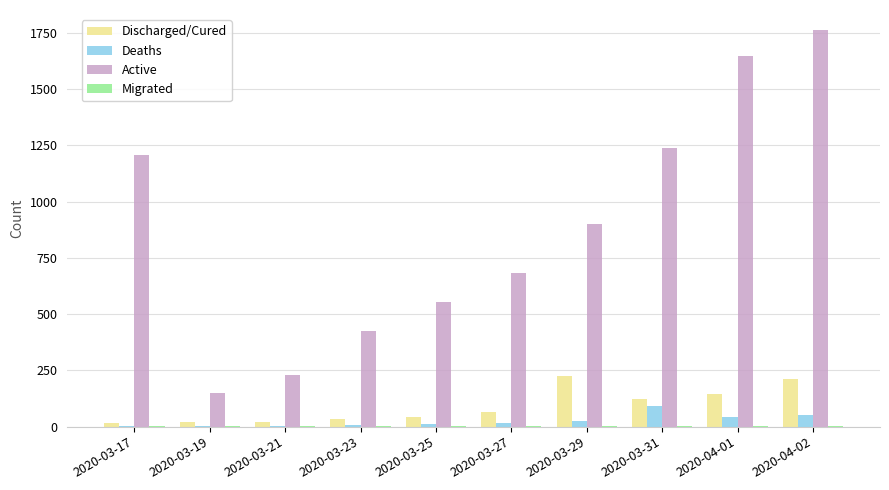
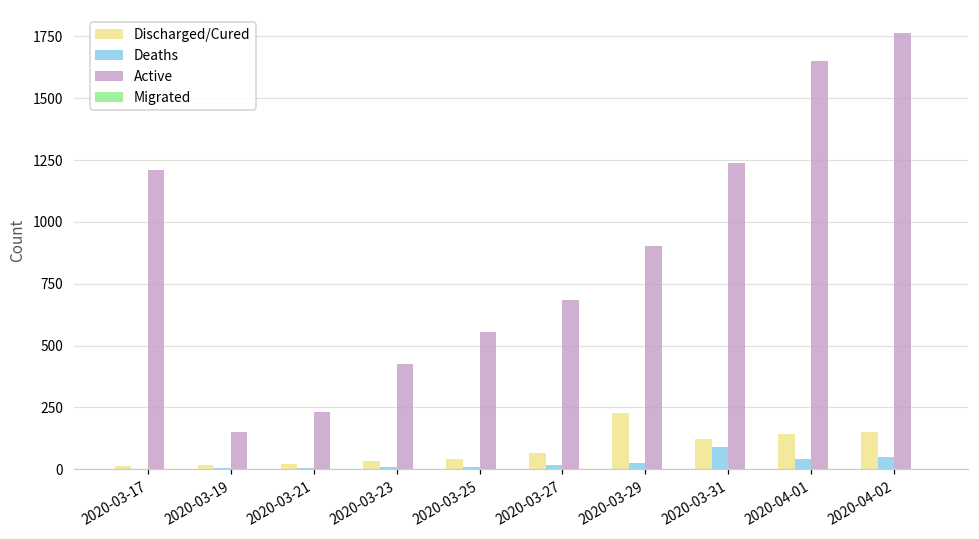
  {
    "Discharged/Cured": {
      "2020-03-17": 10,
      "2020-03-19": 20,
      "2020-03-21": 20,
      "2020-03-23": 30,
      "2020-03-25": 40,
      "2020-03-27": 70,
      "2020-03-29": 230,
      "2020-03-31": 120,
      "2020-04-01": 140,
-     "2020-04-02": 210
+     "2020-04-02": 150
    },
    "Deaths": {
      "2020-03-27": 20,
      "2020-03-29": 30,
      "2020-03-31": 90,
      "2020-04-01": 40,
      "2020-04-02": 50
    },
    "Active": {
      "2020-03-17": 1210,
      "2020-03-19": 150,
      "2020-03-21": 230,
      "2020-03-23": 420,
      "2020-03-25": 550,
      "2020-03-27": 680,
      "2020-03-29": 900,
      "2020-03-31": 1240,
      "2020-04-01": 1650,
      "2020-04-02": 1760
    }
  }
